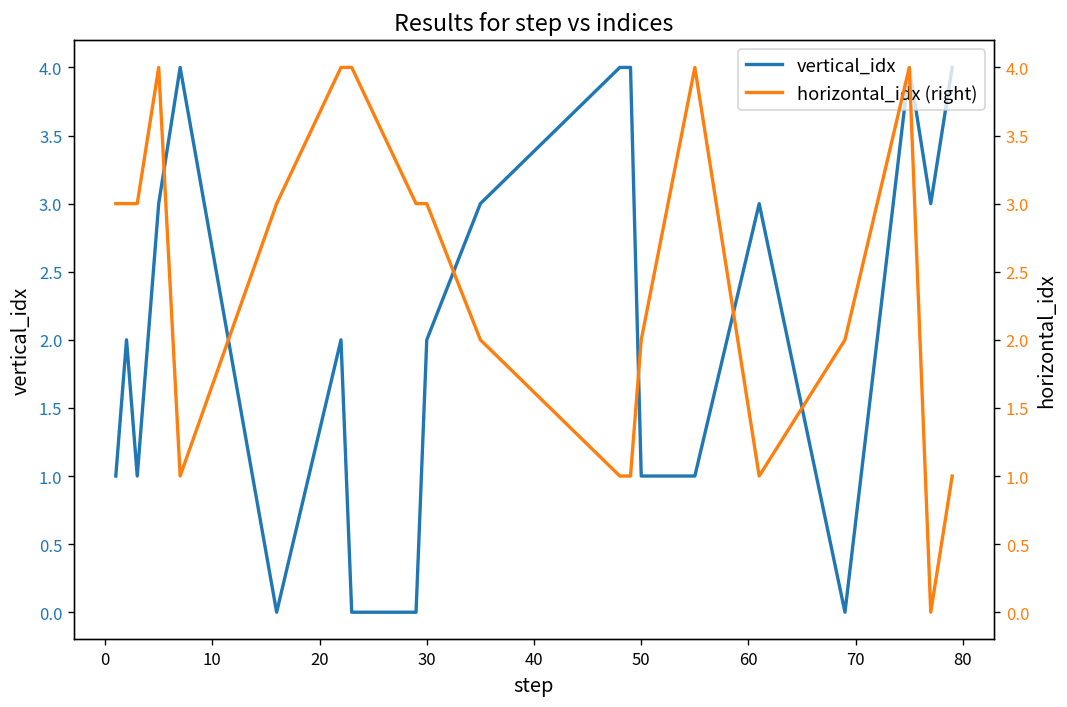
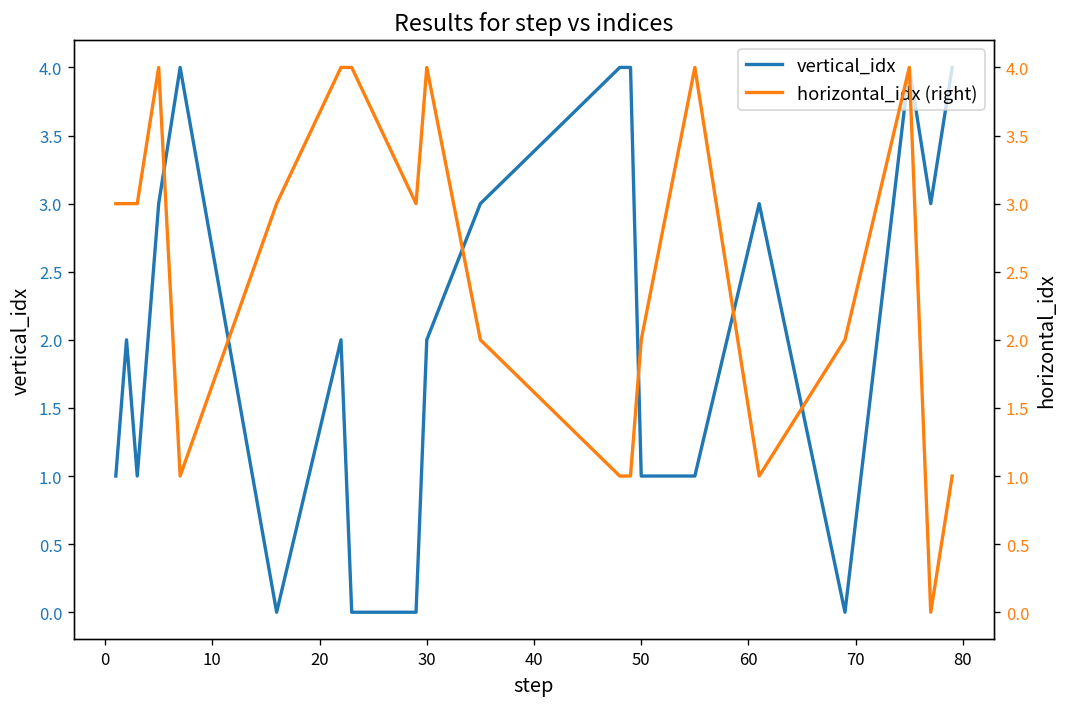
  {
    "vertical_idx": {
      "30": 2.00,
      "50": 1.00
    },
    "horizontal_idx (right)": {
-     "30": 3,
+     "30": 4,
      "50": 2
    }
  }
